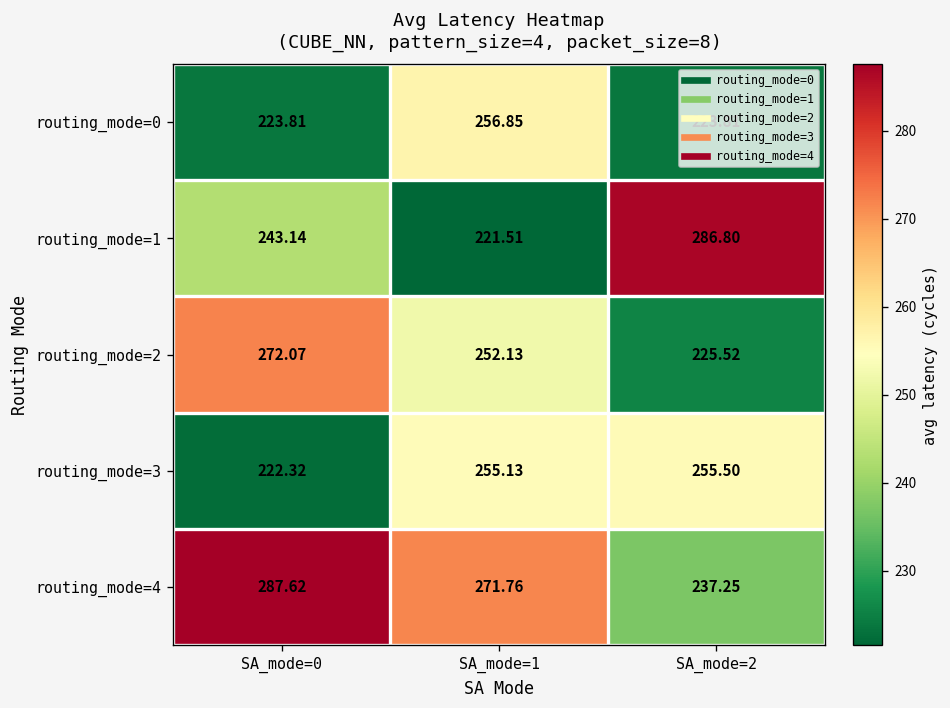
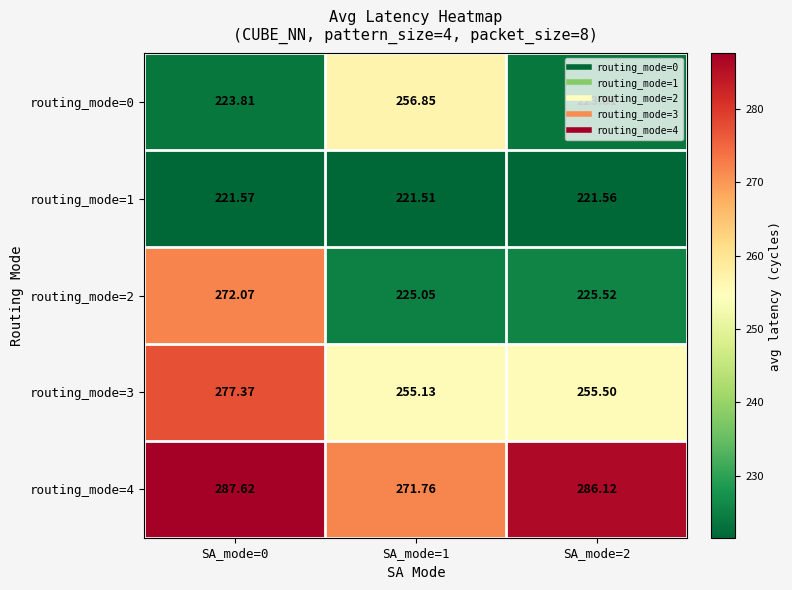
  {
    "routing_mode=0": {
      "SA_mode=0": 223.81,
      "SA_mode=1": 256.85
    },
    "routing_mode=1": {
-     "SA_mode=0": 243.14,
+     "SA_mode=0": 221.57,
      "SA_mode=1": 221.51,
-     "SA_mode=2": 286.80
+     "SA_mode=2": 221.56
    },
    "routing_mode=2": {
      "SA_mode=0": 272.07,
-     "SA_mode=1": 252.13,
+     "SA_mode=1": 225.05,
      "SA_mode=2": 225.52
    },
    "routing_mode=3": {
-     "SA_mode=0": 222.32,
+     "SA_mode=0": 277.37,
      "SA_mode=1": 255.13,
      "SA_mode=2": 255.50
    },
    "routing_mode=4": {
      "SA_mode=0": 287.62,
      "SA_mode=1": 271.76,
-     "SA_mode=2": 237.25
+     "SA_mode=2": 286.12
    }
  }
